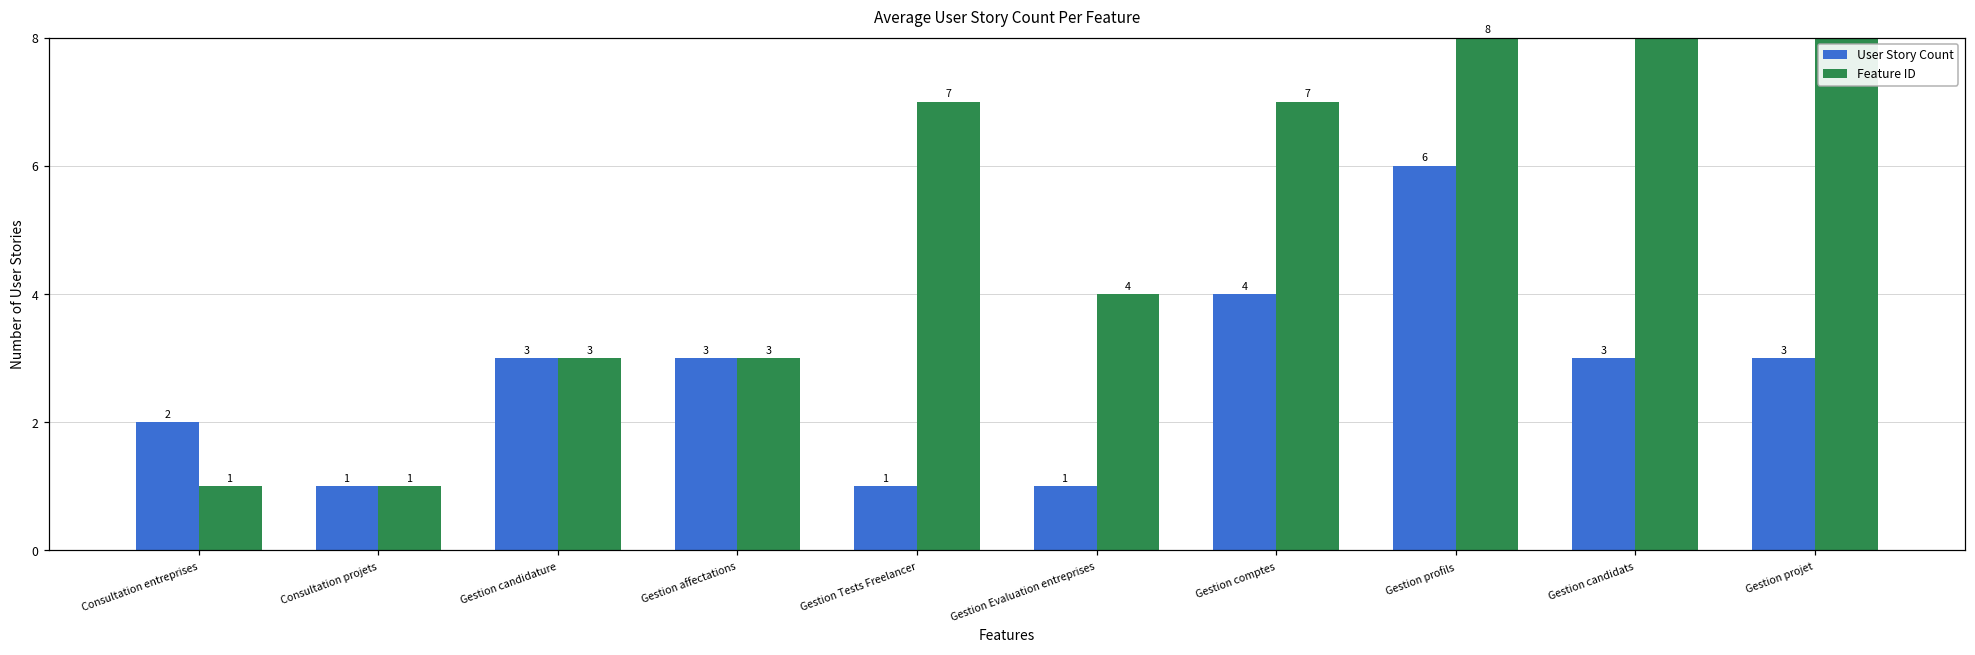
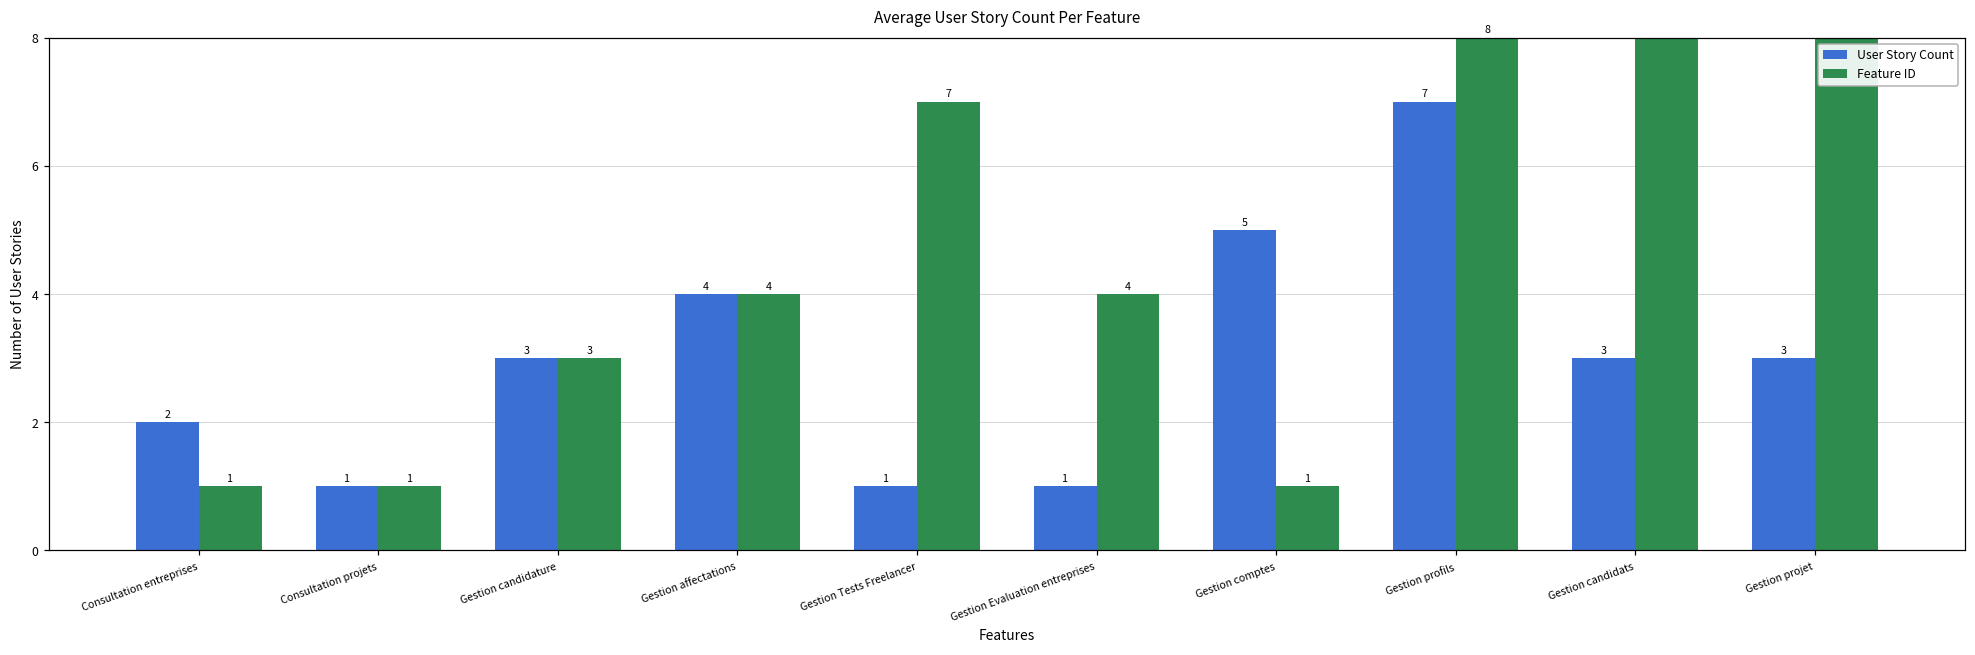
  {
    "User Story Count": {
      "Consultation entreprises": 2,
      "Consultation projets": 1,
      "Gestion candidature": 3,
-     "Gestion affectations": 3,
+     "Gestion affectations": 4,
      "Gestion Tests Freelancer": 1,
      "Gestion Evaluation entreprises": 1,
-     "Gestion comptes": 4,
-     "Gestion profils": 6,
+     "Gestion comptes": 5,
+     "Gestion profils": 7,
      "Gestion candidats": 3,
      "Gestion projet": 3
    },
    "Feature ID": {
      "Consultation entreprises": 1,
      "Consultation projets": 1,
      "Gestion candidature": 3,
-     "Gestion affectations": 3,
+     "Gestion affectations": 4,
      "Gestion Tests Freelancer": 7,
      "Gestion Evaluation entreprises": 4,
-     "Gestion comptes": 7,
+     "Gestion comptes": 1,
      "Gestion profils": 8
    }
  }
